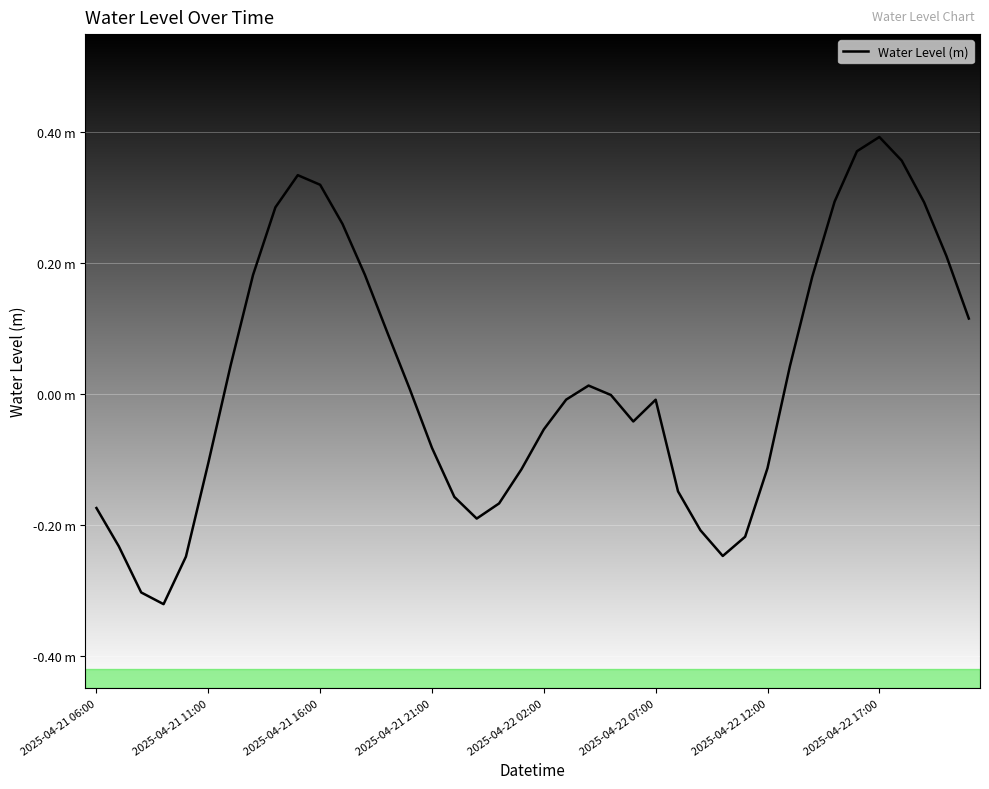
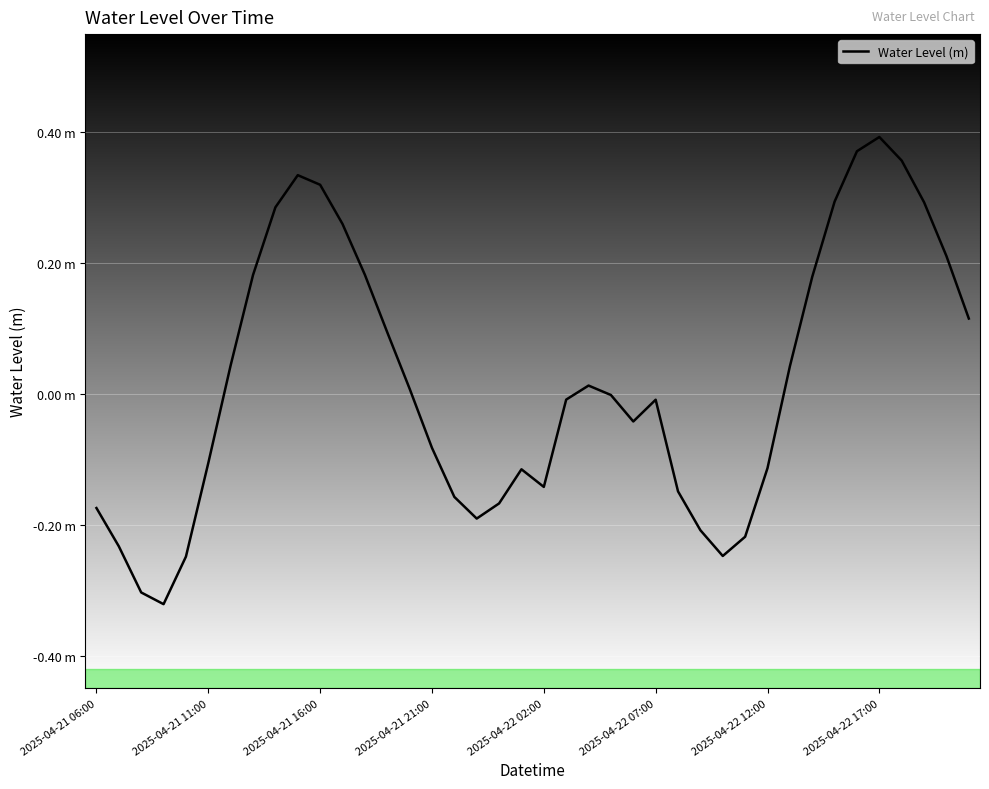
  {
    "2025-04-21 06:00": "-0.17 m",
    "2025-04-21 11:00": "-0.11 m",
    "2025-04-21 16:00": "0.32 m",
    "2025-04-21 21:00": "-0.08 m",
-   "2025-04-22 02:00": "-0.05 m",
+   "2025-04-22 02:00": "-0.14 m",
    "2025-04-22 07:00": "-0.01 m",
    "2025-04-22 12:00": "-0.11 m",
    "2025-04-22 17:00": "0.39 m"
  }
